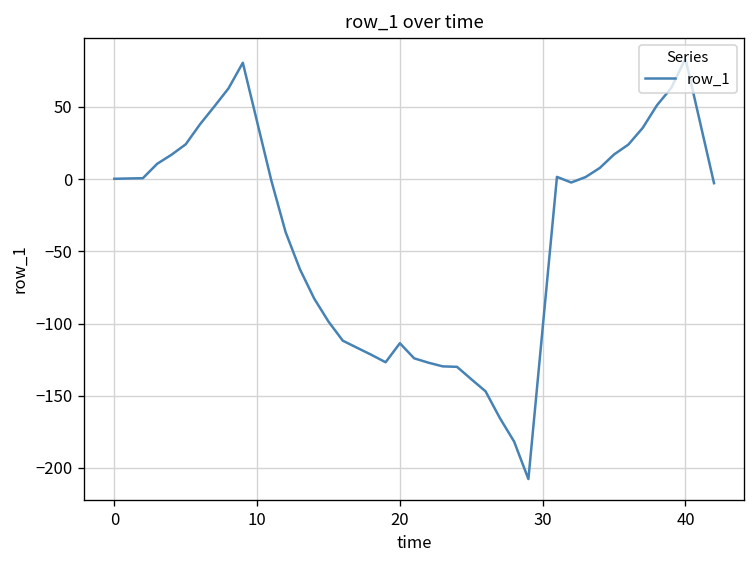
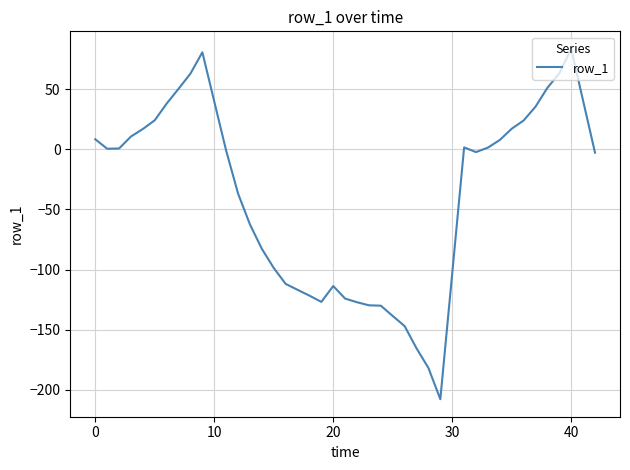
  {
-   "0": 0,
+   "0": 8,
    "20": -114
  }
